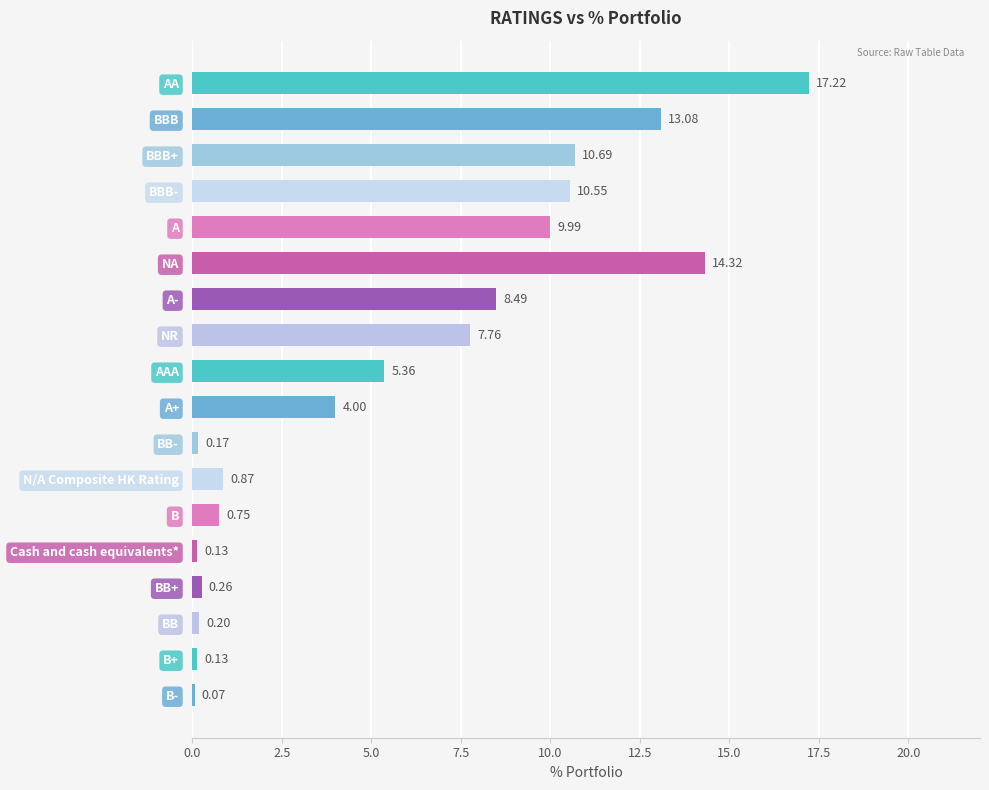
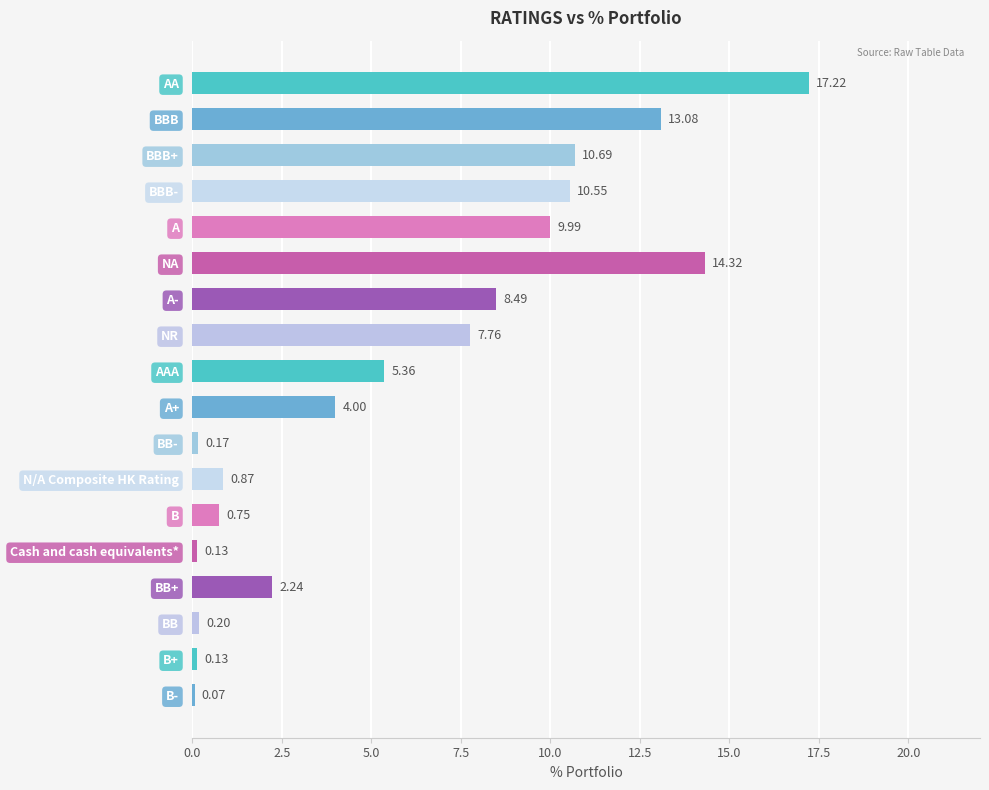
  {
    "AA": 17.22,
    "BBB": 13.08,
    "BBB+": 10.69,
    "BBB-": 10.55,
    "A": 9.99,
    "NA": 14.32,
    "A-": 8.49,
    "NR": 7.76,
    "AAA": 5.36,
    "A+": 4.00,
    "BB-": 0.17,
    "N/A Composite HK Rating": 0.87,
    "B": 0.75,
    "Cash and cash equivalents*": 0.13,
-   "BB+": 0.26,
+   "BB+": 2.24,
    "BB": 0.20,
    "B+": 0.13,
    "B-": 0.07
  }
